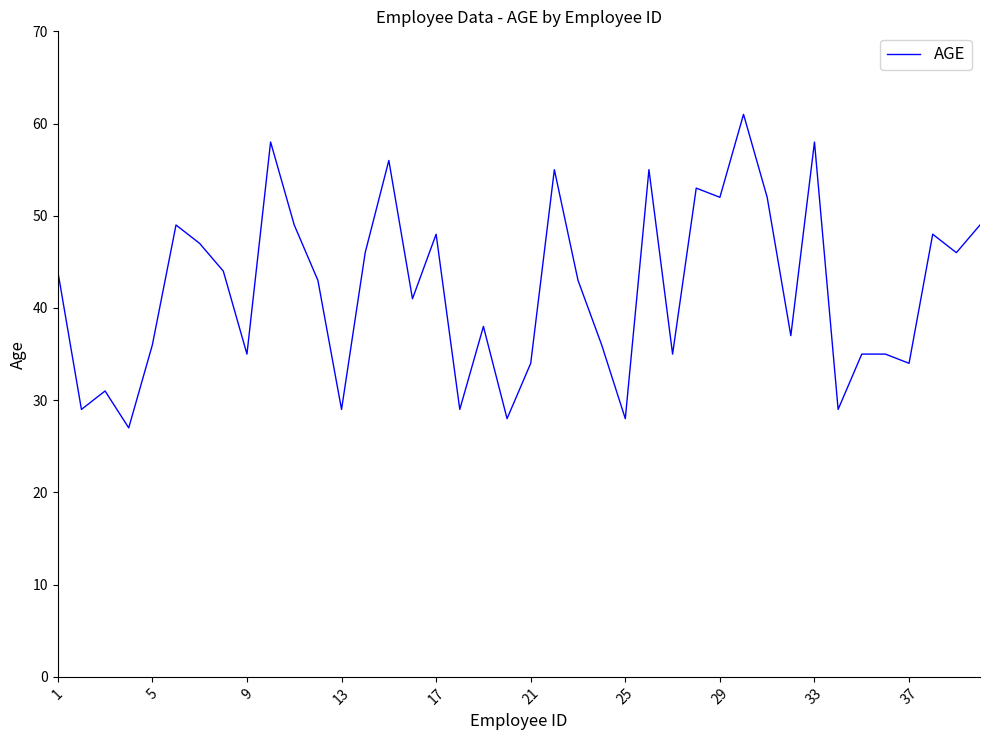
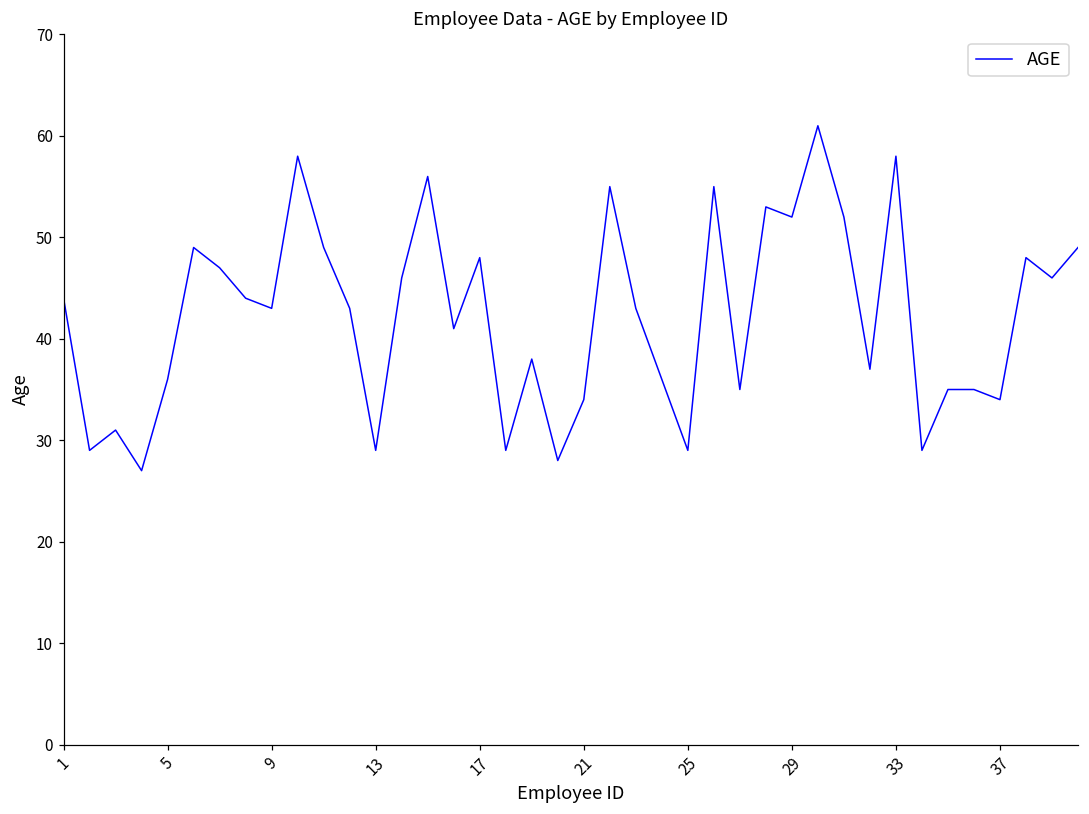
  {
    "1": 44,
    "5": 36,
-   "9": 35,
+   "9": 43,
    "13": 29,
    "17": 48,
    "21": 34,
-   "25": 28,
+   "25": 29,
    "29": 52,
    "33": 58,
    "37": 34
  }
